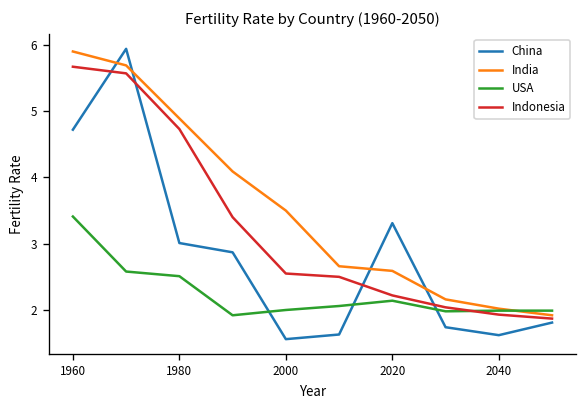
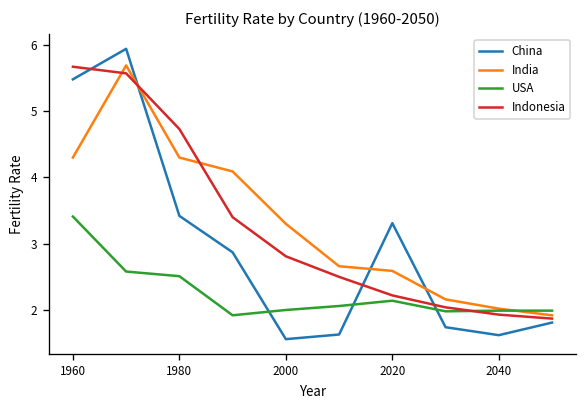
  {
    "China": {
-     "1960": 4.7,
-     "1980": 3.0,
+     "1960": 5.5,
+     "1980": 3.4,
      "2000": 1.6,
      "2020": 3.3,
      "2040": 1.6
    },
    "India": {
-     "1960": 5.9,
-     "1980": 4.9,
-     "2000": 3.5,
+     "1960": 4.3,
+     "1980": 4.3,
+     "2000": 3.3,
      "2020": 2.6
    },
    "USA": {
      "1960": 3.4,
      "1980": 2.5,
      "2000": 2.0,
      "2020": 2.1
    },
    "Indonesia": {
      "1960": 5.7,
      "1980": 4.7,
-     "2000": 2.6,
+     "2000": 2.8,
      "2020": 2.2,
      "2040": 1.9
    }
  }
